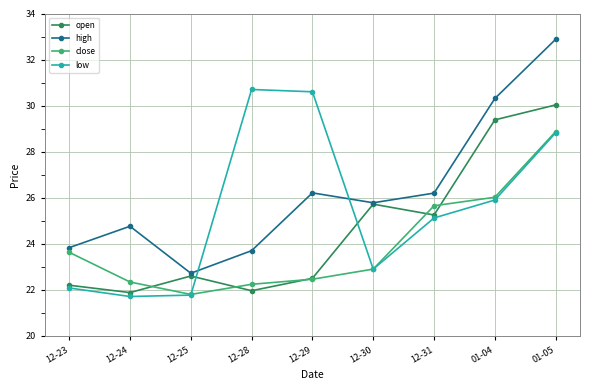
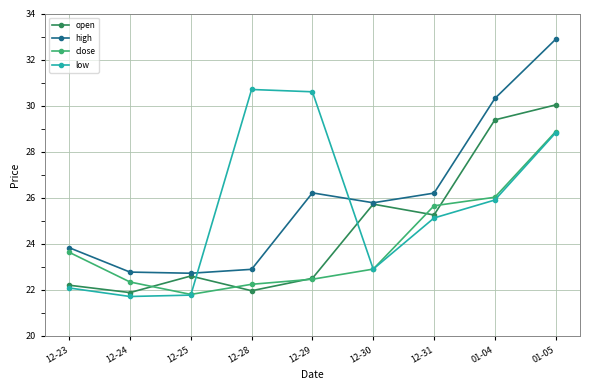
  {
    "high": {
      "12-23": 23.8,
-     "12-24": 24.8,
+     "12-24": 22.8,
      "12-25": 22.7,
-     "12-28": 23.7,
+     "12-28": 22.9,
      "12-29": 26.2,
      "12-31": 26.2,
      "01-04": 30.3,
      "01-05": 32.9
    },
    "low": {
      "12-23": 22.1,
      "12-24": 21.7,
      "12-28": 30.7,
      "12-29": 30.6,
      "12-31": 25.1,
      "01-04": 25.9
    }
  }
